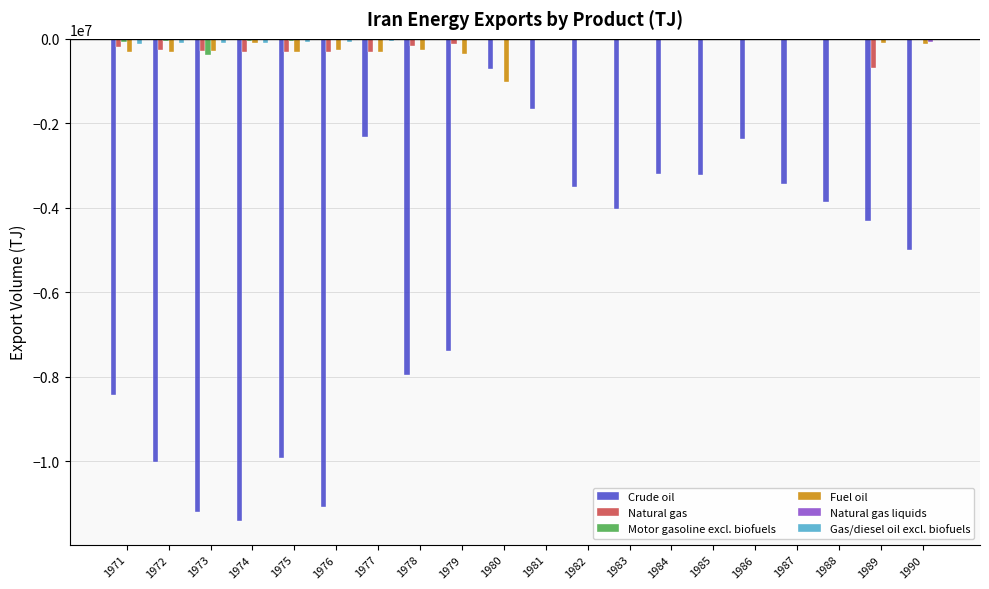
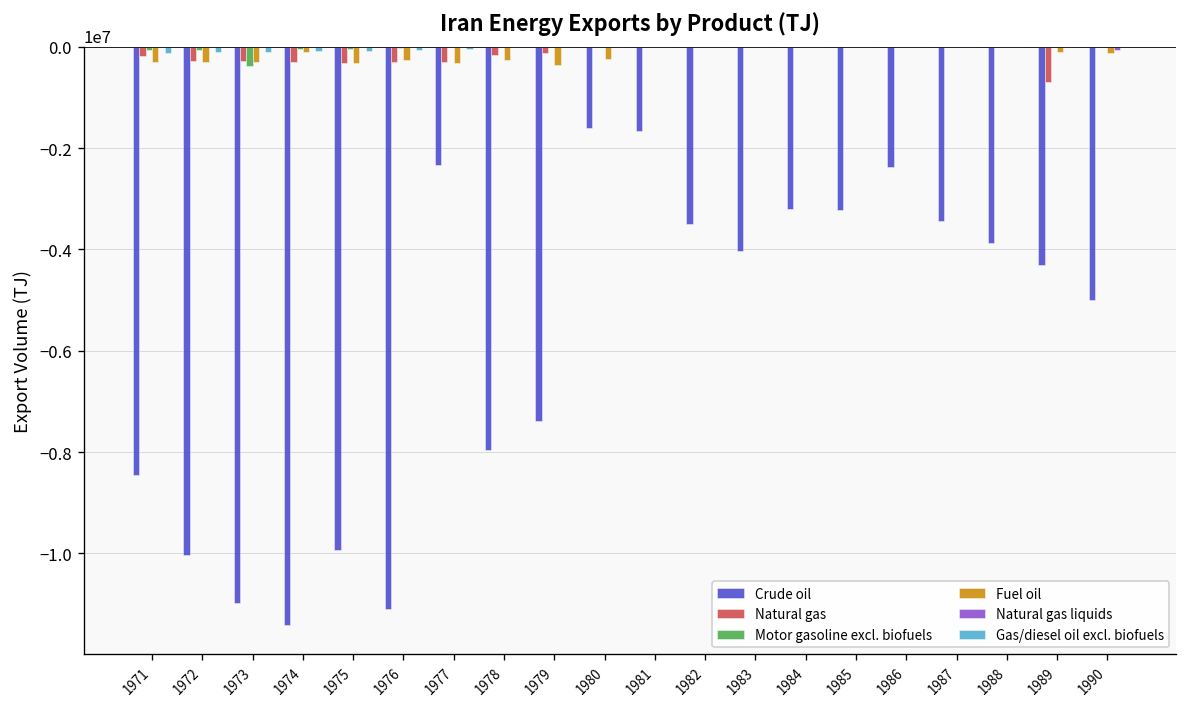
  {
    "Crude oil": {
      "1971": -8400000,
      "1972": -10000000,
-     "1973": -11200000,
+     "1973": -11000000,
      "1974": -11400000,
      "1975": -9900000,
      "1976": -11100000,
      "1977": -2300000,
      "1978": -8000000,
      "1979": -7400000,
-     "1980": -700000,
+     "1980": -1600000,
      "1981": -1700000,
      "1982": -3500000,
      "1983": -4000000,
      "1984": -3200000,
      "1985": -3200000,
      "1986": -2400000,
      "1987": -3400000,
      "1988": -3900000,
      "1989": -4300000,
      "1990": -5000000
    },
    "Natural gas": {
      "1971": -200000,
      "1972": -300000,
      "1973": -300000,
      "1974": -300000,
      "1975": -300000,
      "1976": -300000,
      "1977": -300000,
      "1978": -200000,
      "1979": -100000,
      "1980": 0,
      "1981": 0,
      "1982": 0,
      "1983": 0,
      "1984": 0,
      "1985": 0,
      "1986": 0,
      "1987": 0,
      "1989": -700000
    },
    "Motor gasoline excl. biofuels": {
      "1971": -100000,
      "1972": -100000,
      "1973": -400000,
      "1979": 0,
      "1980": 0,
      "1981": 0,
      "1982": 0,
      "1983": 0,
      "1984": 0,
      "1985": 0,
      "1986": 0,
      "1987": 0,
      "1988": 0,
      "1989": 0,
      "1990": 0
    },
    "Fuel oil": {
      "1971": -300000,
      "1972": -300000,
      "1973": -300000,
      "1974": -100000,
      "1975": -300000,
      "1976": -300000,
      "1977": -300000,
      "1978": -300000,
      "1979": -400000,
-     "1980": -1000000,
+     "1980": -200000,
      "1981": 0,
      "1982": 0,
      "1983": 0,
      "1984": 0,
      "1985": 0,
      "1986": 0,
      "1987": 0,
      "1988": 0,
      "1989": -100000,
      "1990": -100000
    },
    "Natural gas liquids": {
      "1971": 0,
      "1972": 0,
      "1973": 0,
      "1974": 0,
      "1975": 0,
      "1976": 0,
      "1977": 0,
      "1978": 0,
      "1979": 0,
      "1980": 0,
      "1981": 0,
      "1982": 0,
      "1983": 0,
      "1984": 0,
      "1985": 0,
      "1986": 0,
      "1987": 0,
      "1988": 0,
      "1989": 0,
      "1990": -100000
    },
    "Gas/diesel oil excl. biofuels": {
      "1971": -100000,
      "1972": -100000,
      "1973": -100000,
      "1974": -100000,
      "1975": -100000,
      "1976": -100000,
      "1978": 0,
      "1979": 0,
      "1980": 0,
      "1981": 0,
      "1982": 0,
      "1983": 0,
      "1984": 0,
      "1985": 0,
      "1986": 0,
      "1987": 0,
      "1988": 0,
      "1989": 0,
      "1990": 0
    }
  }
